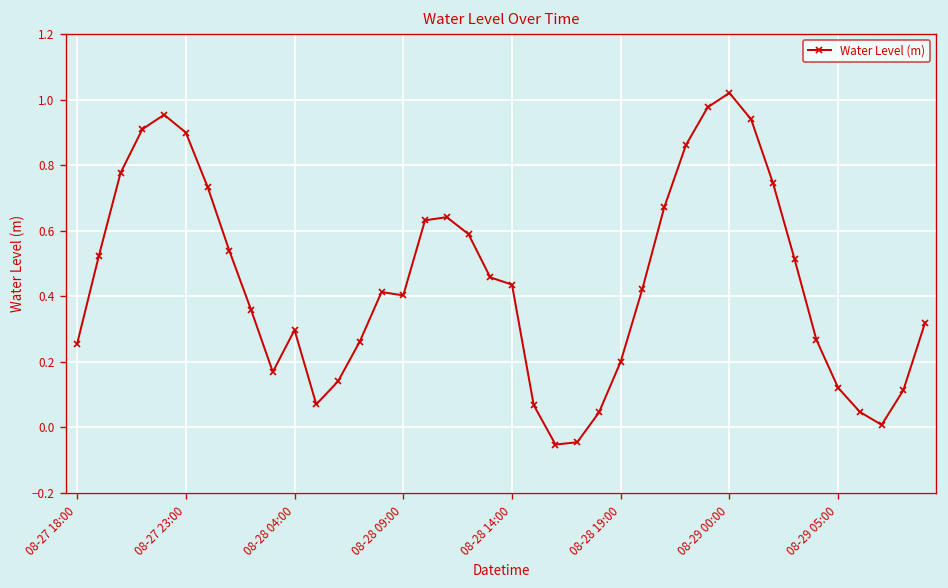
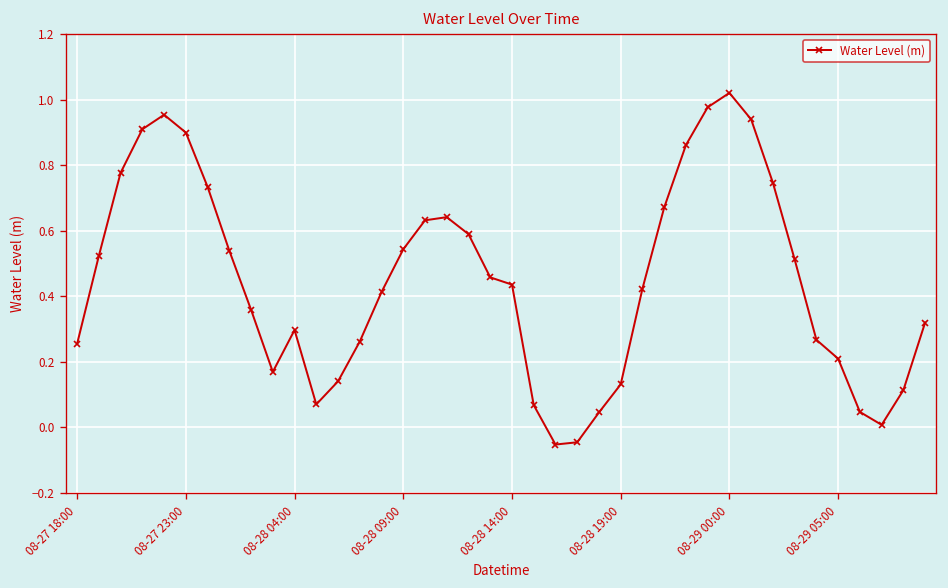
  {
    "08-27 18:00": 0.25,
    "08-27 23:00": 0.90,
    "08-28 04:00": 0.30,
-   "08-28 09:00": 0.40,
+   "08-28 09:00": 0.54,
    "08-28 14:00": 0.44,
-   "08-28 19:00": 0.20,
+   "08-28 19:00": 0.13,
    "08-29 00:00": 1.02,
-   "08-29 05:00": 0.12
+   "08-29 05:00": 0.21
  }
